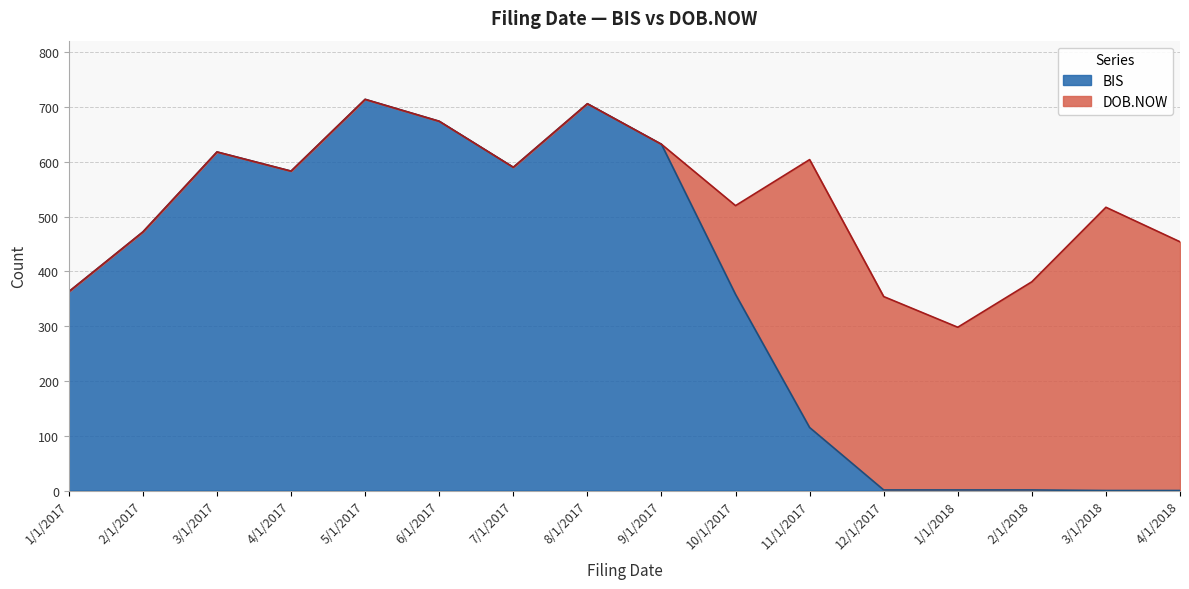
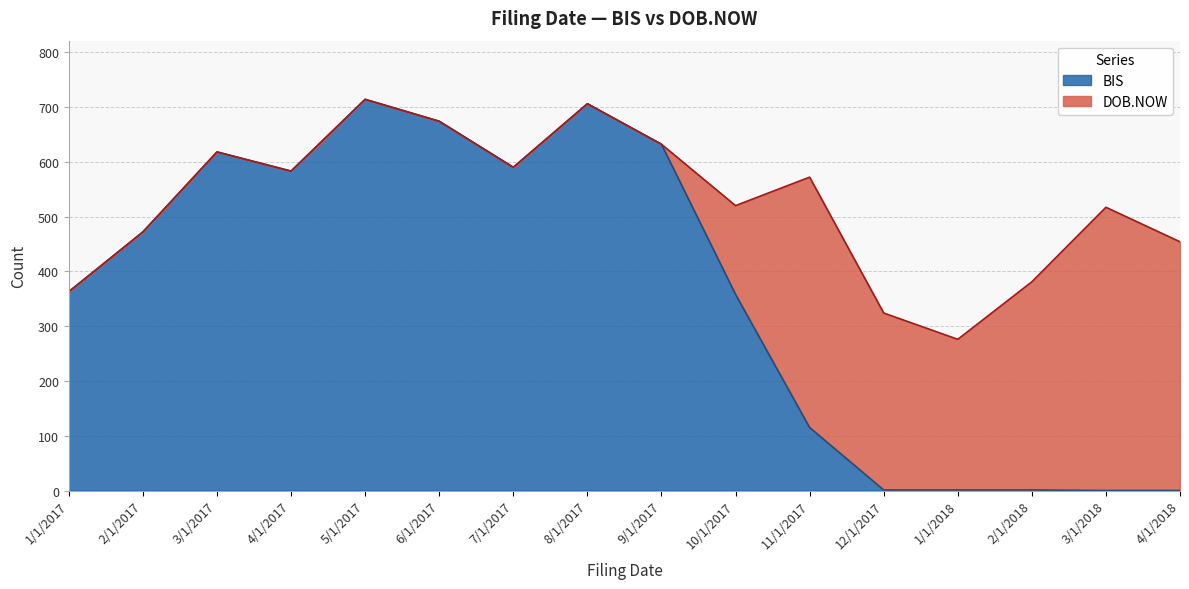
  {
    "BIS": {
      "10/1/2017": 360,
      "11/1/2017": 120,
      "12/1/2017": 0,
      "1/1/2018": 0,
      "2/1/2018": 0,
      "3/1/2018": 0,
      "4/1/2018": 0
    },
    "DOB.NOW": {
      "10/1/2017": 160,
-     "11/1/2017": 490,
-     "12/1/2017": 350,
-     "1/1/2018": 300,
+     "11/1/2017": 460,
+     "12/1/2017": 320,
+     "1/1/2018": 280,
      "2/1/2018": 380,
      "3/1/2018": 520,
      "4/1/2018": 450
    }
  }
